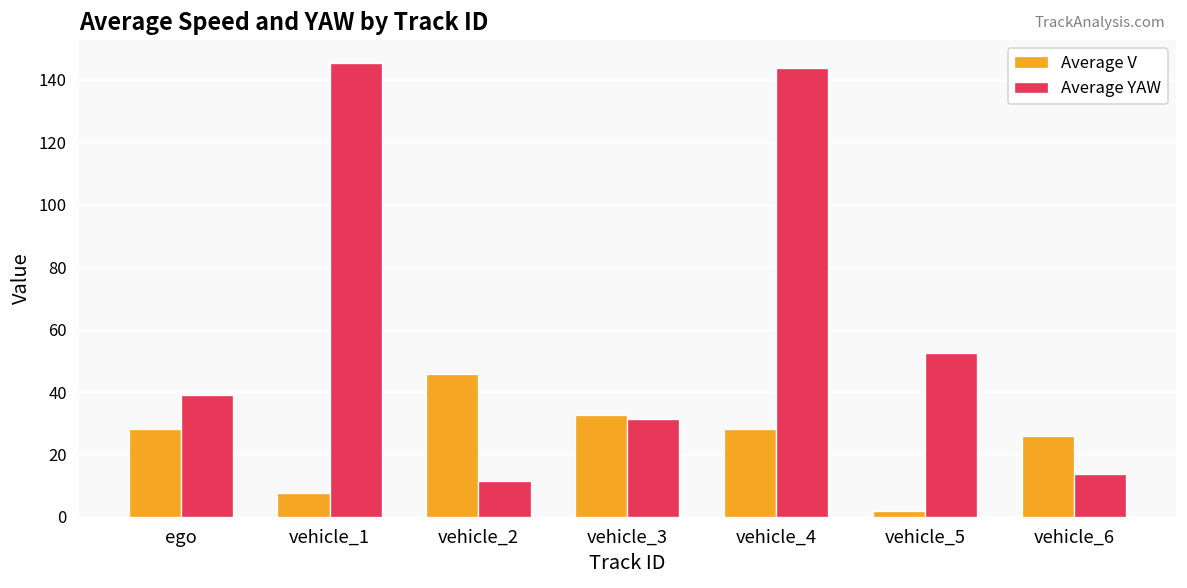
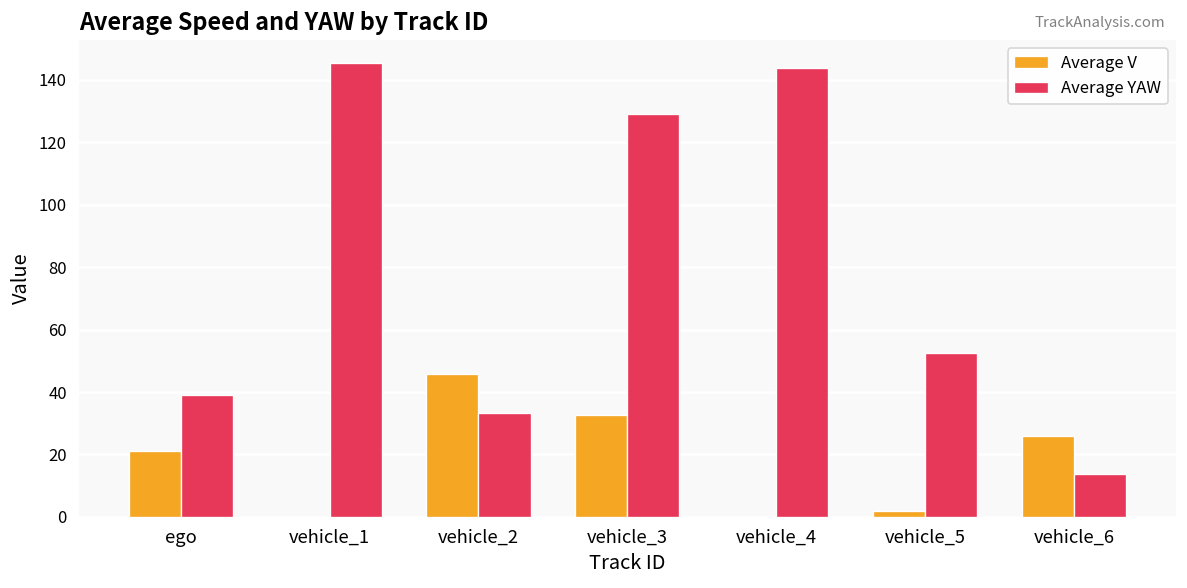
  {
    "Average V": {
-     "ego": 28,
-     "vehicle_1": 8,
+     "ego": 21,
+     "vehicle_1": 0,
      "vehicle_2": 46,
      "vehicle_3": 33,
-     "vehicle_4": 28,
+     "vehicle_4": 0,
      "vehicle_5": 2,
      "vehicle_6": 26
    },
    "Average YAW": {
      "ego": 39,
      "vehicle_1": 146,
-     "vehicle_2": 11,
-     "vehicle_3": 31,
+     "vehicle_2": 33,
+     "vehicle_3": 129,
      "vehicle_4": 144,
      "vehicle_5": 53,
      "vehicle_6": 14
    }
  }
